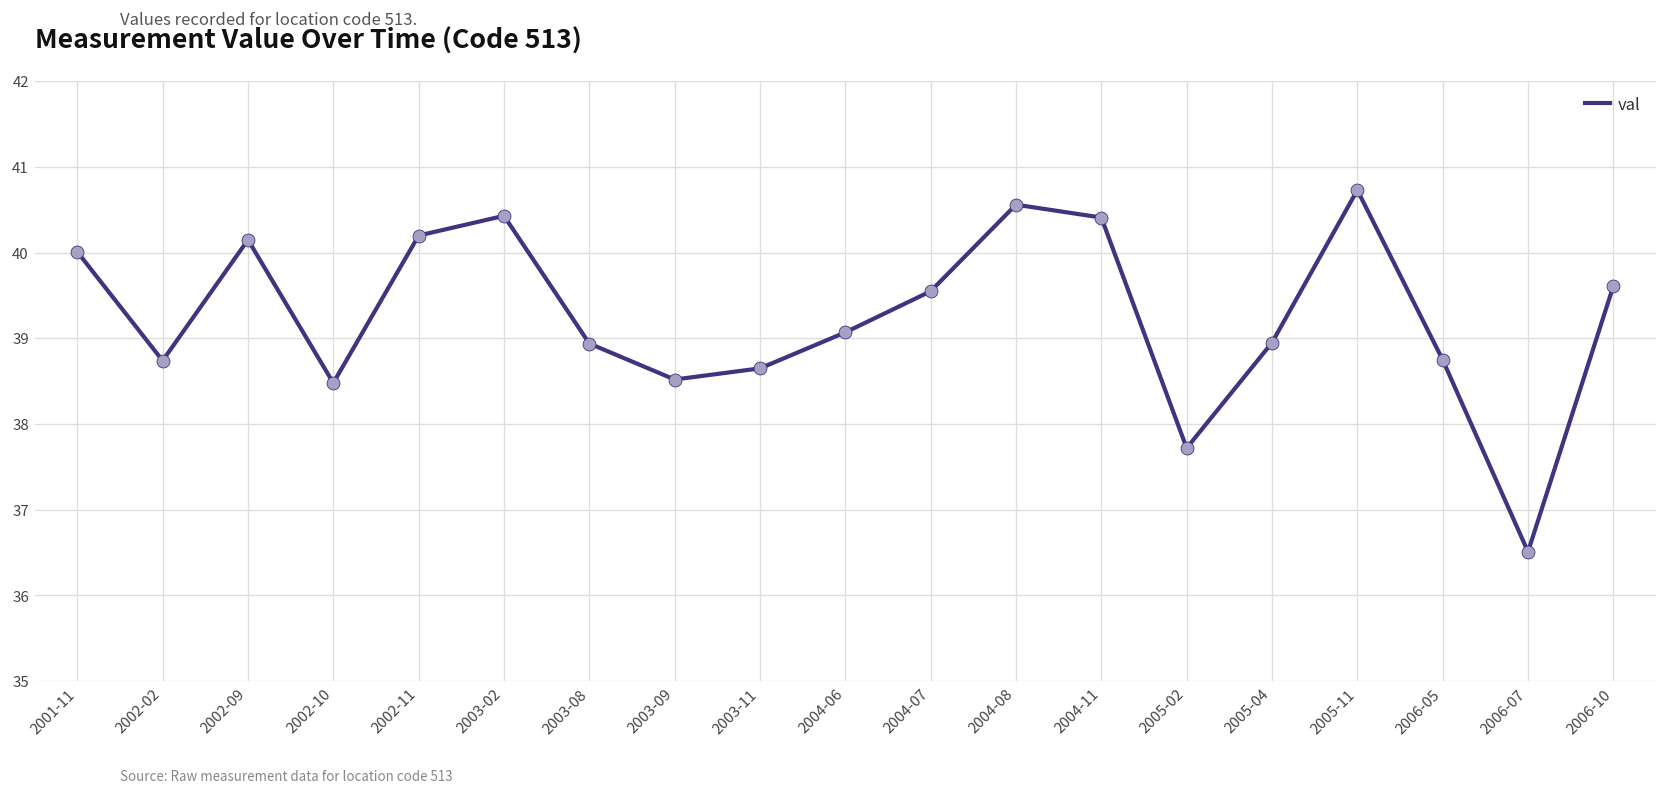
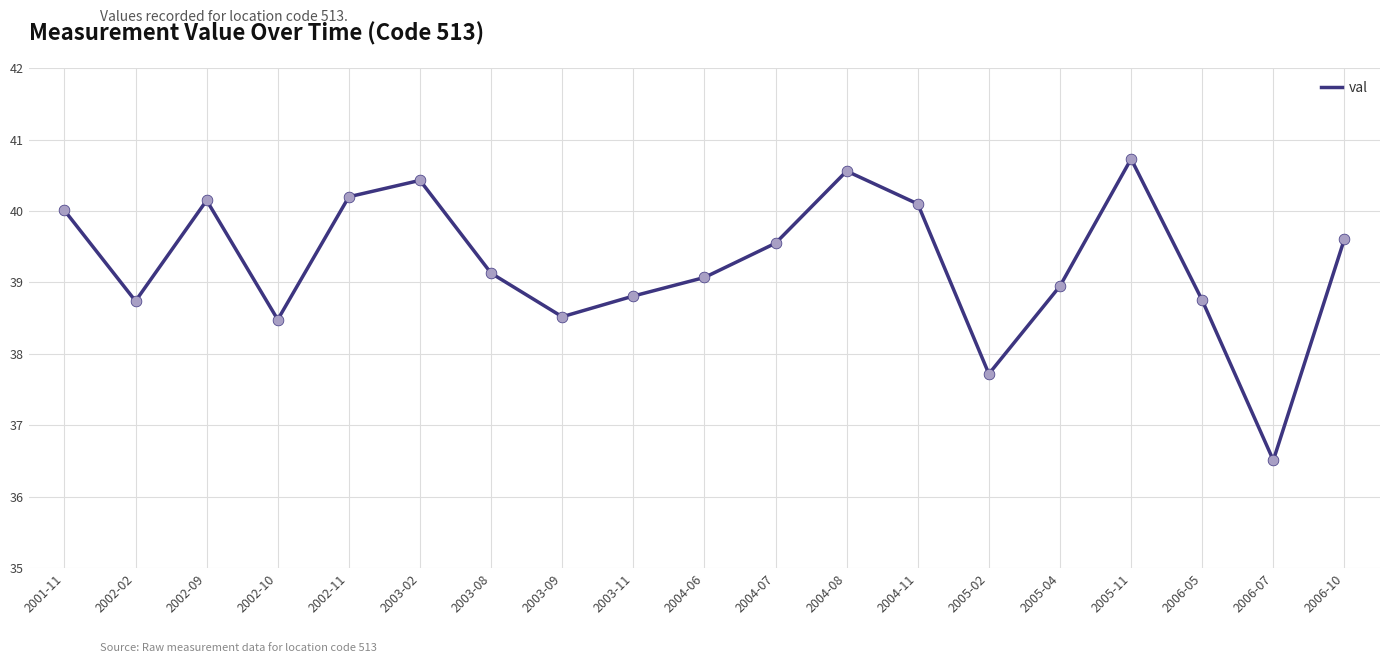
  {
    "2001-11": 40.0,
    "2002-02": 38.7,
    "2002-09": 40.2,
    "2002-10": 38.5,
    "2002-11": 40.2,
    "2003-02": 40.4,
-   "2003-08": 38.9,
+   "2003-08": 39.1,
    "2003-09": 38.5,
-   "2003-11": 38.7,
+   "2003-11": 38.8,
    "2004-06": 39.1,
    "2004-07": 39.6,
    "2004-08": 40.6,
-   "2004-11": 40.4,
+   "2004-11": 40.1,
    "2005-02": 37.7,
    "2005-04": 39.0,
    "2005-11": 40.7,
    "2006-05": 38.8,
    "2006-07": 36.5,
    "2006-10": 39.6
  }
